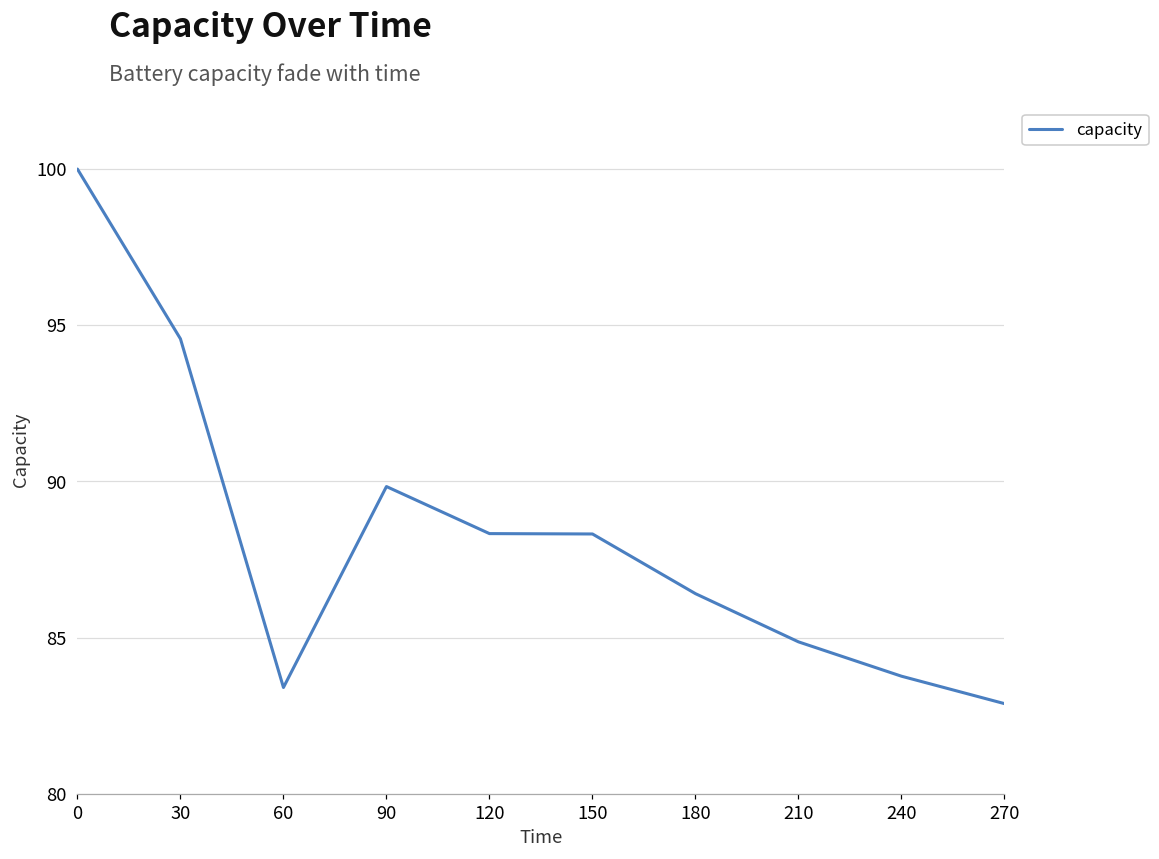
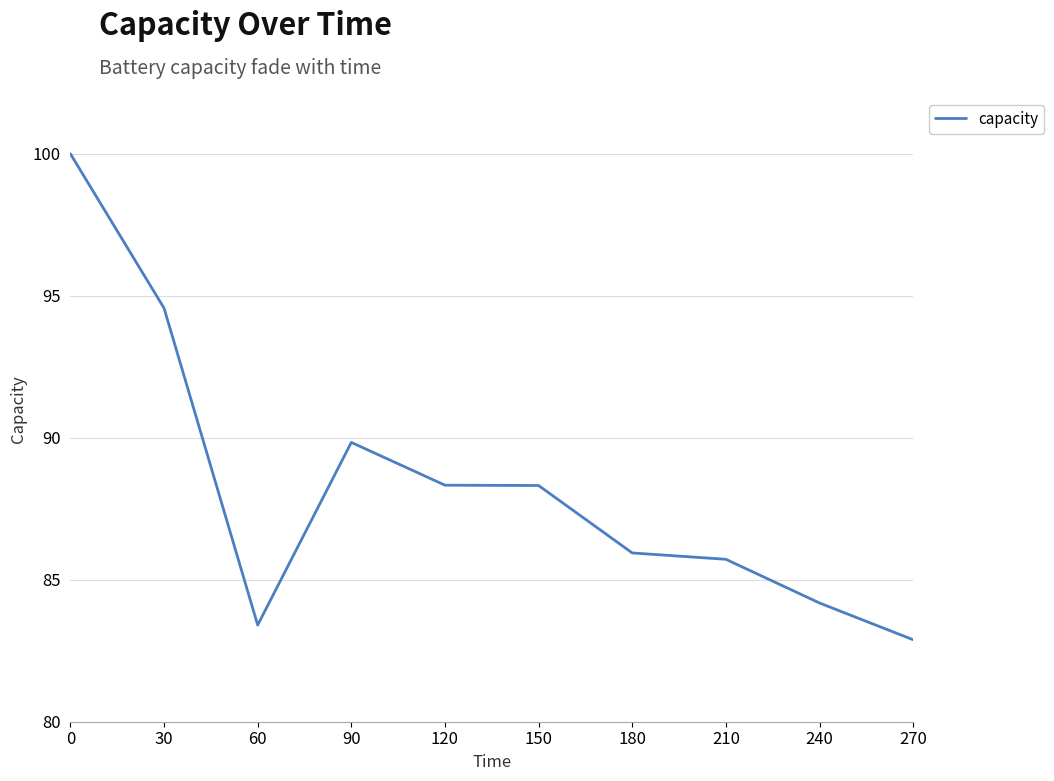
  {
    "0": 100.0,
    "30": 94.6,
    "60": 83.4,
    "90": 89.8,
    "120": 88.3,
    "150": 88.3,
-   "180": 86.4,
-   "210": 84.9,
-   "240": 83.8,
+   "180": 85.9,
+   "210": 85.7,
+   "240": 84.2,
    "270": 82.9
  }
